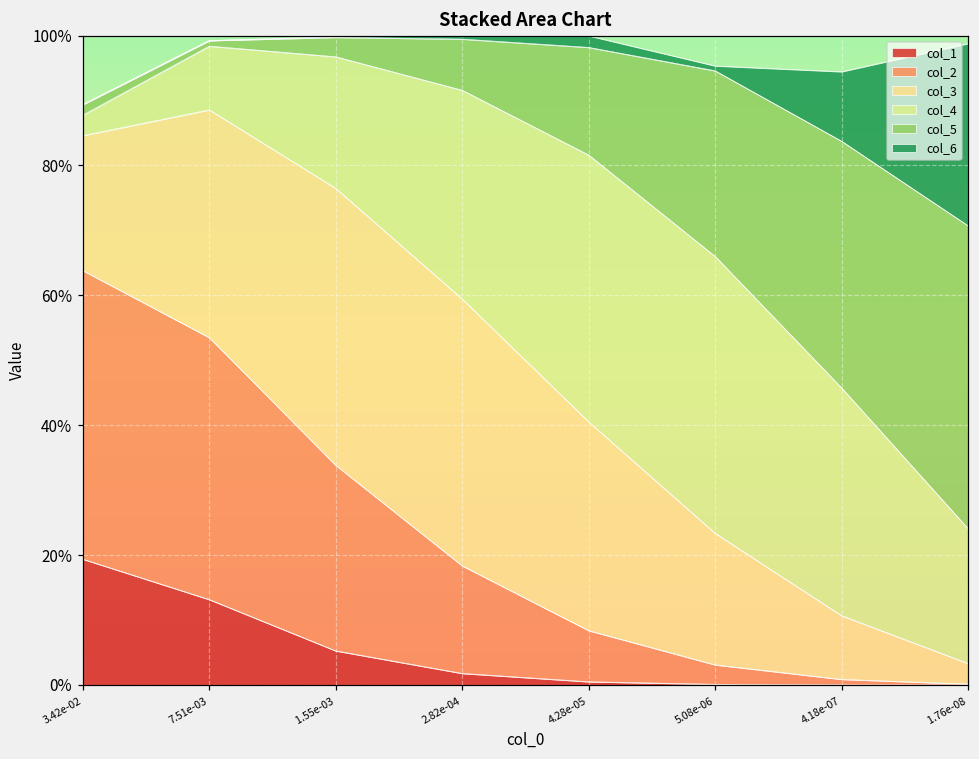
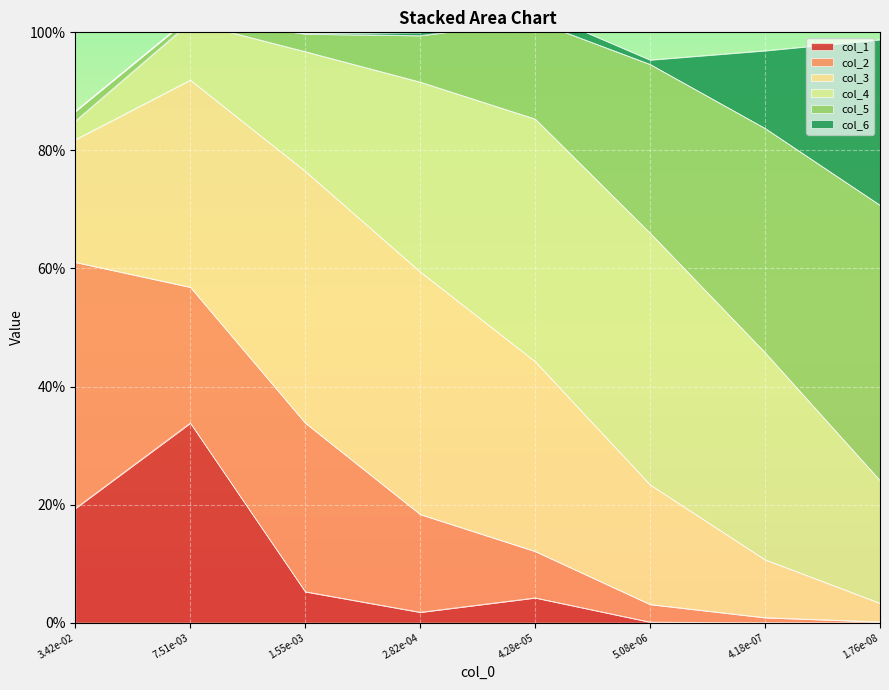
  {
    "col_1": {
      "3.42e-02": "19%",
-     "7.51e-03": "13%",
+     "7.51e-03": "34%",
      "1.55e-03": "5%",
      "2.82e-04": "2%",
-     "4.28e-05": "0%",
+     "4.28e-05": "4%",
      "5.08e-06": "0%",
      "4.18e-07": "0%"
    },
    "col_2": {
-     "3.42e-02": "44%",
-     "7.51e-03": "40%",
+     "3.42e-02": "42%",
+     "7.51e-03": "23%",
      "1.55e-03": "29%",
      "2.82e-04": "17%",
      "4.28e-05": "8%",
      "5.08e-06": "3%",
      "4.18e-07": "1%"
    },
    "col_5": {
      "2.82e-04": "8%",
      "5.08e-06": "29%",
      "4.18e-07": "38%",
      "1.76e-08": "47%"
    },
    "col_6": {
      "2.82e-04": "0%",
      "5.08e-06": "1%",
-     "4.18e-07": "11%",
+     "4.18e-07": "13%",
      "1.76e-08": "28%"
    }
  }
